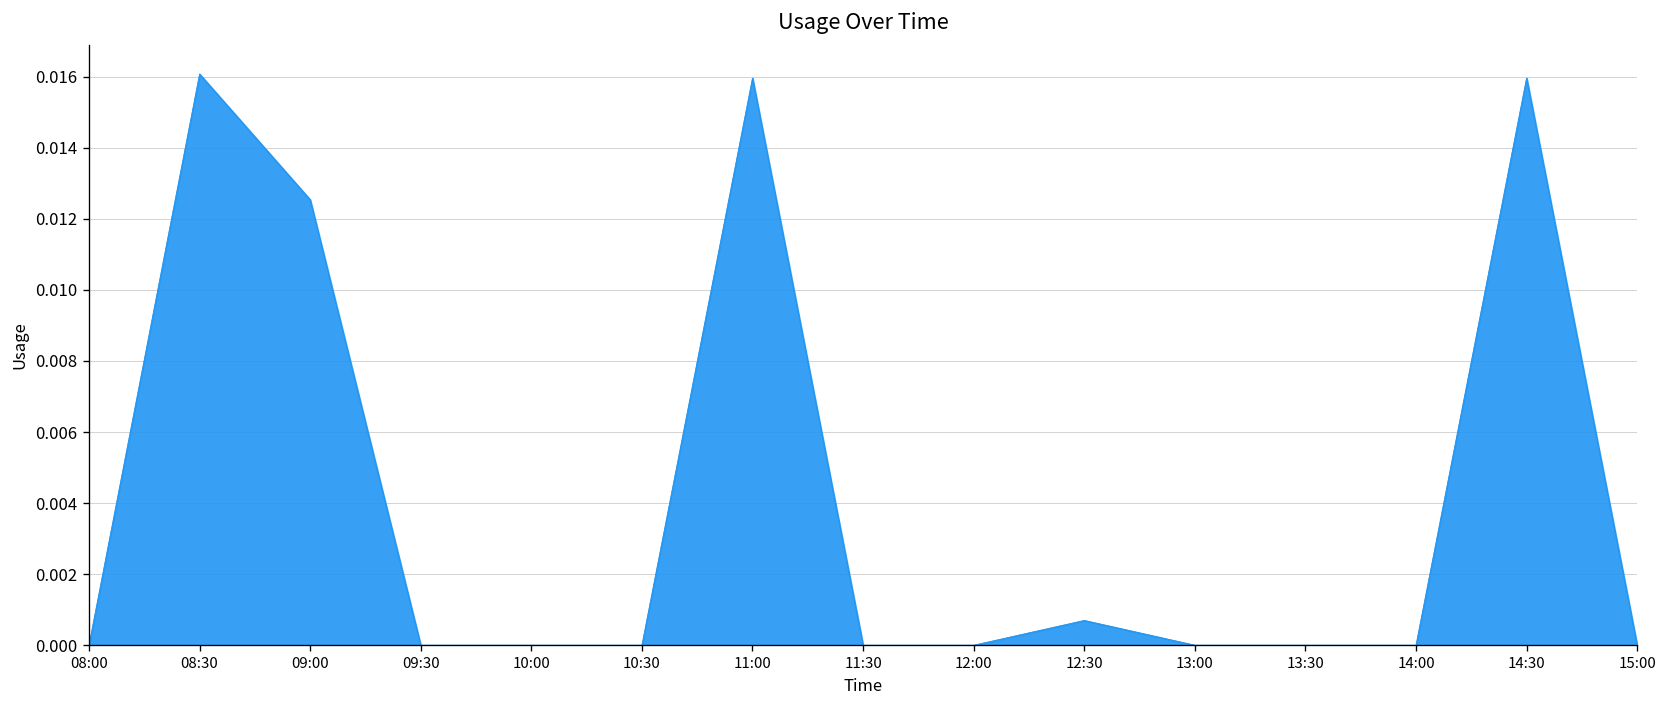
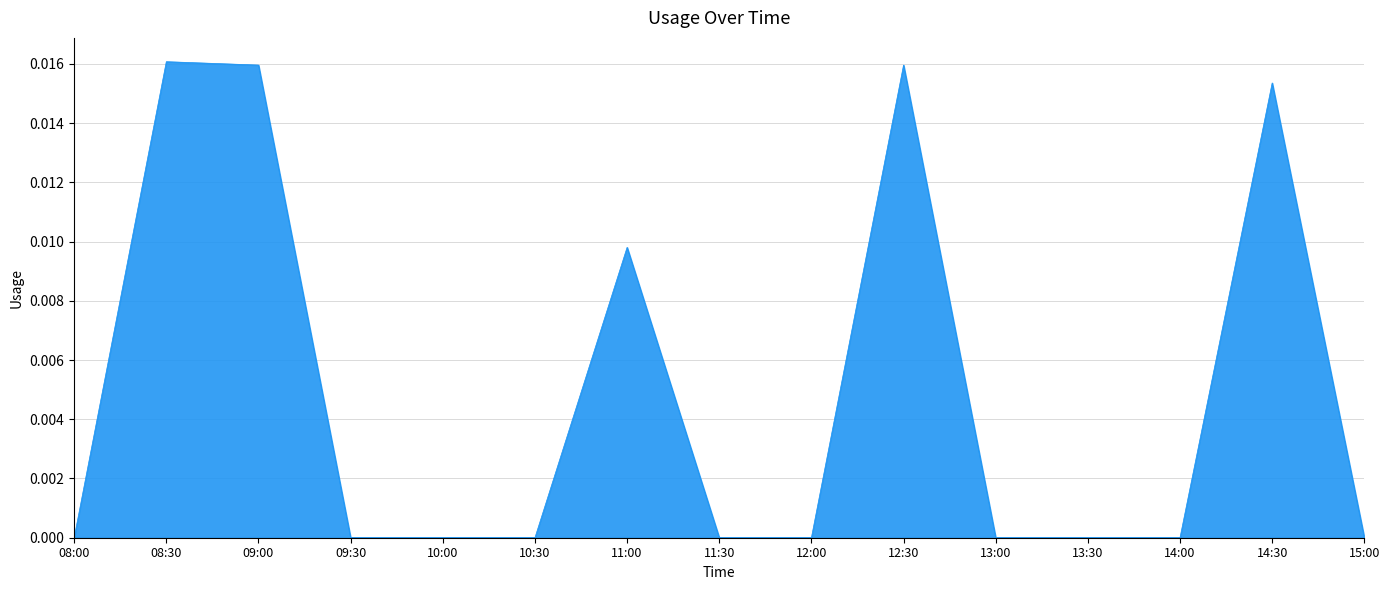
  {
    "08:00": 0.0000,
    "08:30": 0.0161,
-   "09:00": 0.0125,
+   "09:00": 0.0160,
    "09:30": 0.0000,
    "10:00": 0.0000,
    "10:30": 0.0000,
-   "11:00": 0.0160,
+   "11:00": 0.0098,
    "11:30": 0.0000,
    "12:00": 0.0000,
-   "12:30": 0.0007,
+   "12:30": 0.0160,
    "13:00": 0.0000,
    "13:30": 0.0000,
    "14:00": 0.0000,
-   "14:30": 0.0160,
+   "14:30": 0.0154,
    "15:00": 0.0000
  }
